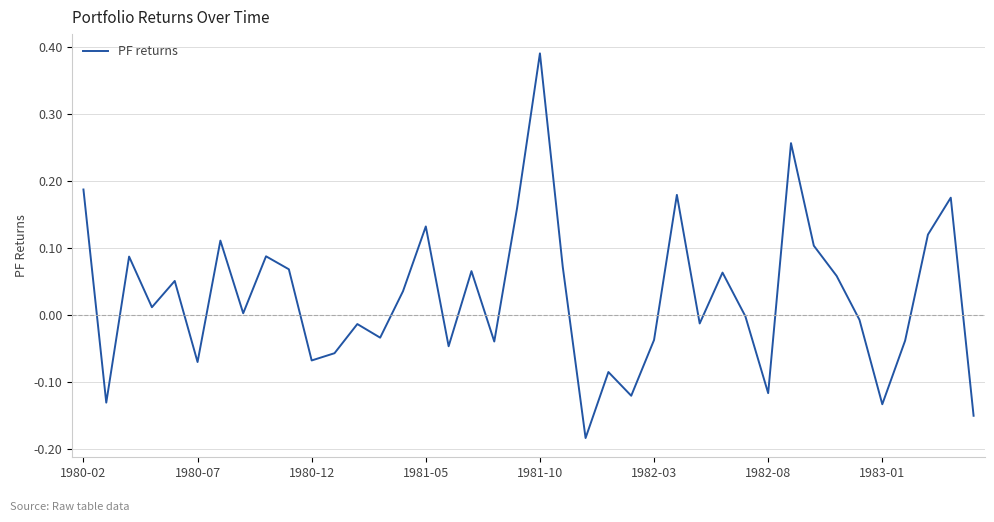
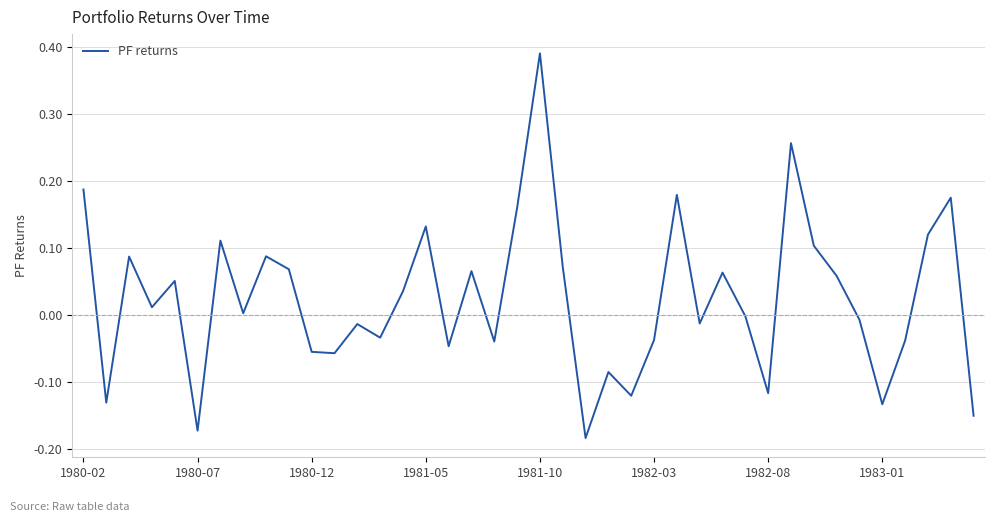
  {
    "1980-02": 0.19,
-   "1980-07": -0.07,
-   "1980-12": -0.07,
+   "1980-07": -0.17,
+   "1980-12": -0.05,
    "1981-05": 0.13,
    "1981-10": 0.39,
    "1982-03": -0.04,
    "1982-08": -0.12,
    "1983-01": -0.13
  }
